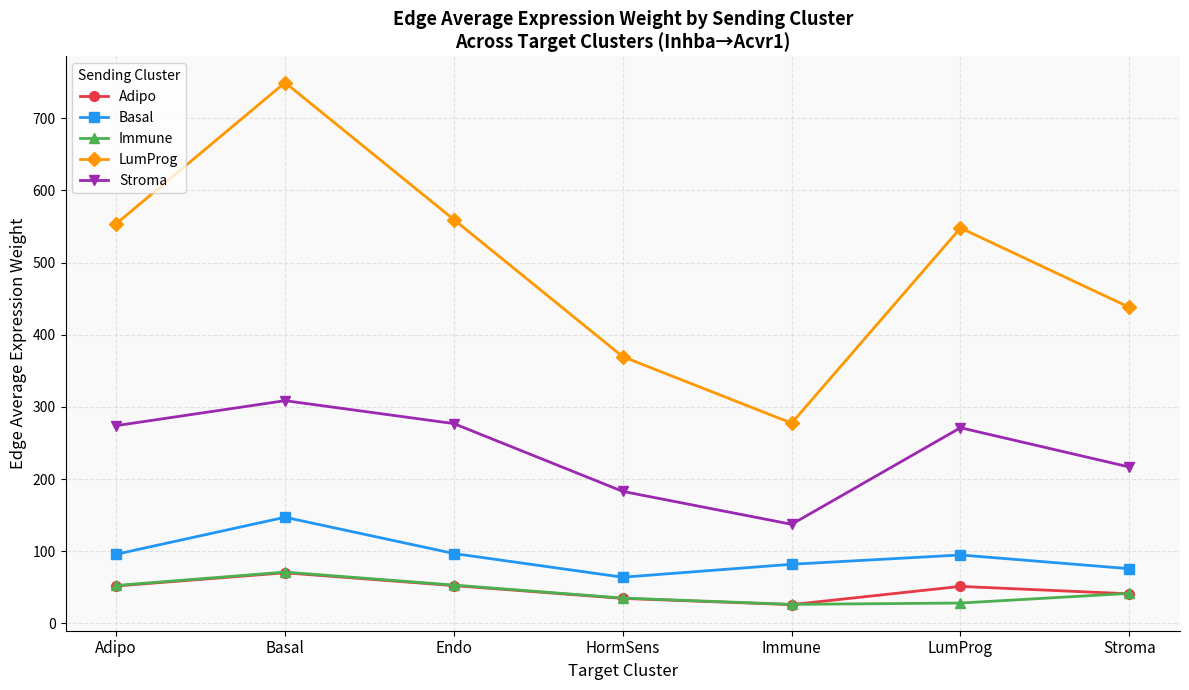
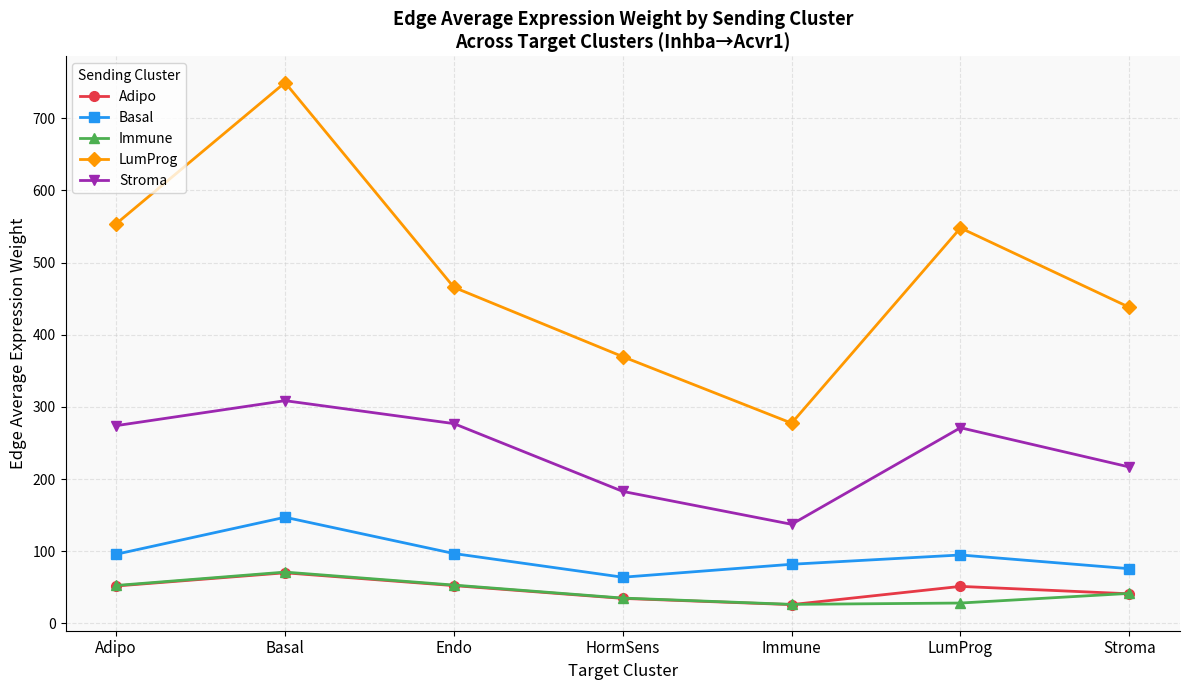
  {
    "Adipo": {
      "LumProg": 50
    },
    "Basal": {
      "Adipo": 100,
      "Basal": 150,
      "Endo": 100,
      "HormSens": 60,
      "Immune": 80,
      "LumProg": 90,
      "Stroma": 80
    },
    "Immune": {
      "LumProg": 30
    },
    "LumProg": {
      "Adipo": 550,
      "Basal": 750,
-     "Endo": 560,
+     "Endo": 470,
      "HormSens": 370,
      "Immune": 280,
      "LumProg": 550,
      "Stroma": 440
    },
    "Stroma": {
      "Adipo": 270,
      "Basal": 310,
      "Endo": 280,
      "HormSens": 180,
      "Immune": 140,
      "LumProg": 270,
      "Stroma": 220
    }
  }
